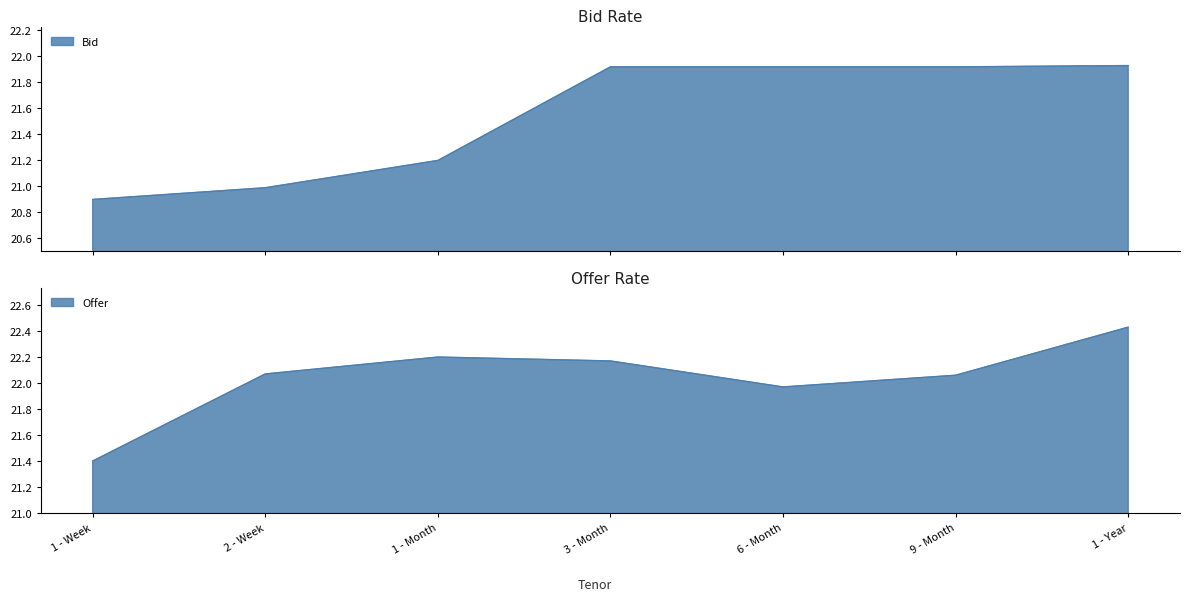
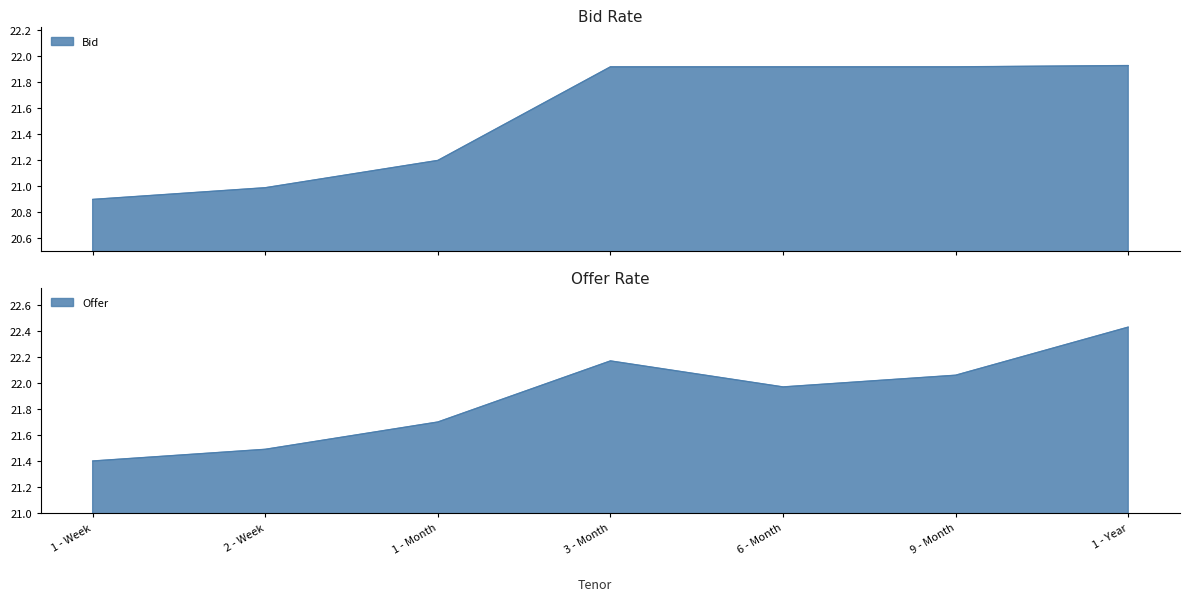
  {
    "Offer Rate": {
      "1 - Week": 21.40,
-     "2 - Week": 22.07,
-     "1 - Month": 22.2,
+     "2 - Week": 21.49,
+     "1 - Month": 21.7,
      "3 - Month": 22.17,
      "6 - Month": 21.97,
      "9 - Month": 22.06,
      "1 - Year": 22.43
    }
  }
